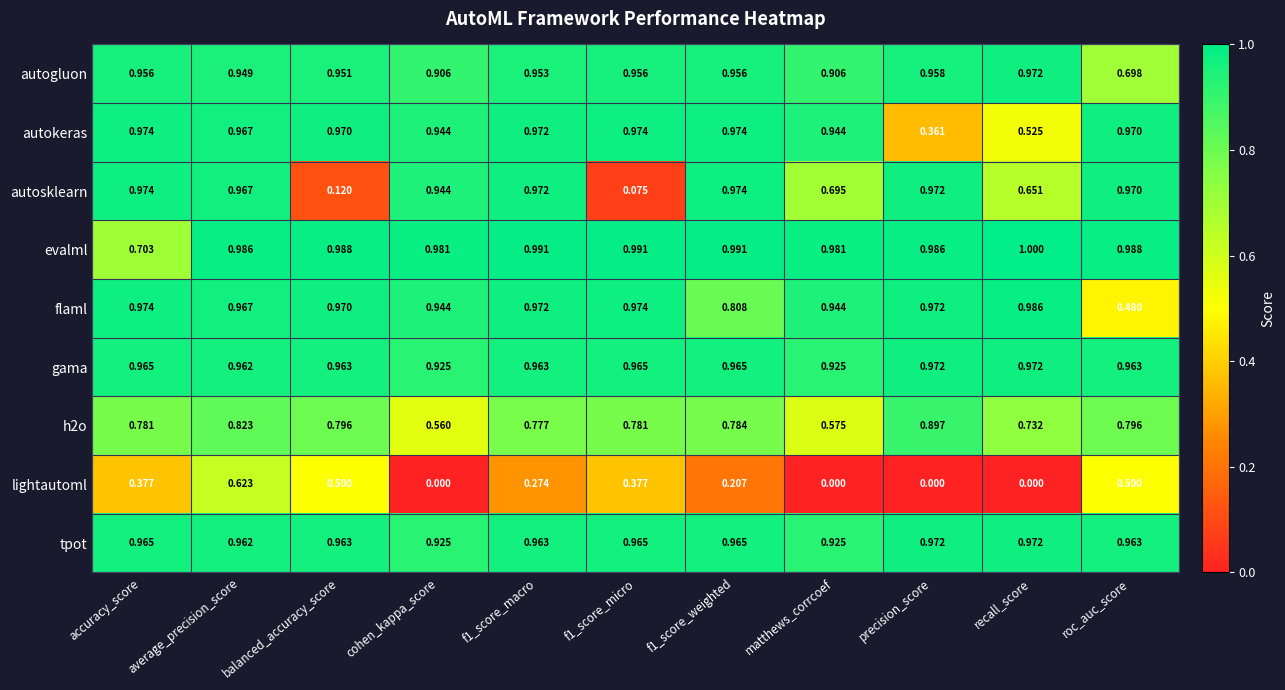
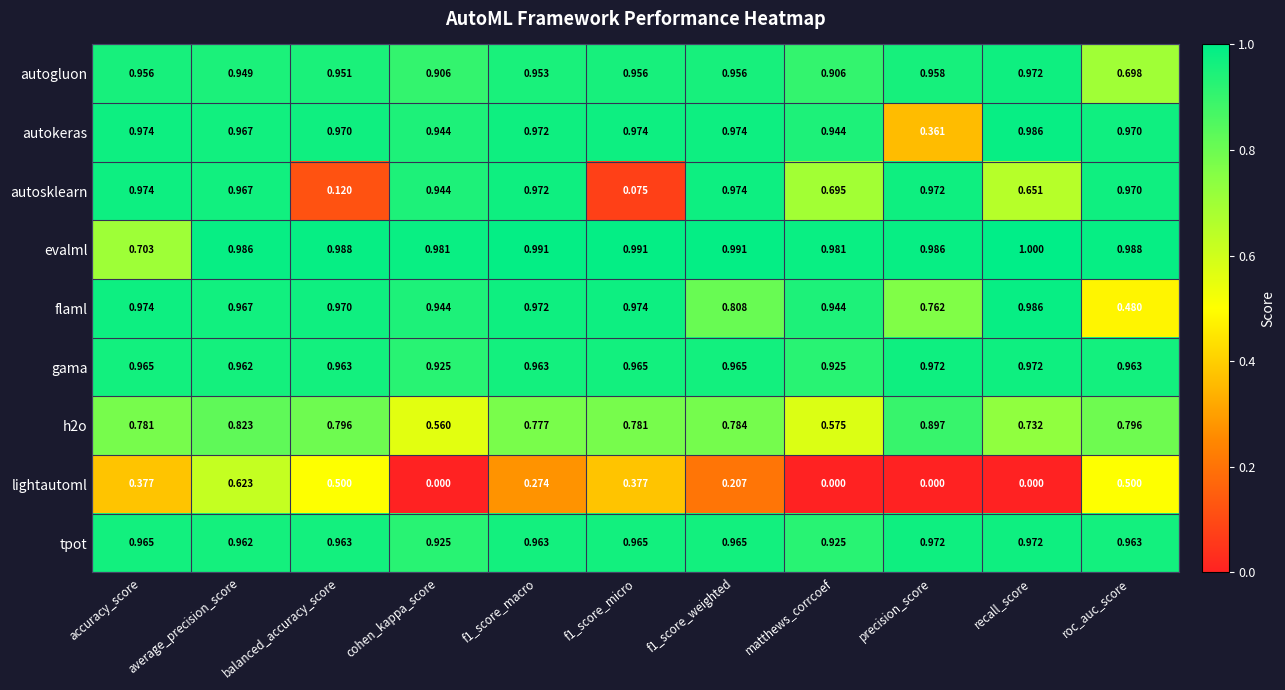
  {
    "autogluon": {
      "accuracy_score": 0.956,
      "average_precision_score": 0.949,
      "balanced_accuracy_score": 0.951,
      "cohen_kappa_score": 0.906,
      "f1_score_macro": 0.953,
      "f1_score_micro": 0.956,
      "f1_score_weighted": 0.956,
      "matthews_corrcoef": 0.906,
      "precision_score": 0.958,
      "recall_score": 0.972,
      "roc_auc_score": 0.698
    },
    "autokeras": {
      "accuracy_score": 0.974,
      "average_precision_score": 0.967,
      "balanced_accuracy_score": 0.970,
      "cohen_kappa_score": 0.944,
      "f1_score_macro": 0.972,
      "f1_score_micro": 0.974,
      "f1_score_weighted": 0.974,
      "matthews_corrcoef": 0.944,
      "precision_score": 0.361,
-     "recall_score": 0.525,
+     "recall_score": 0.986,
      "roc_auc_score": 0.970
    },
    "autosklearn": {
      "accuracy_score": 0.974,
      "average_precision_score": 0.967,
      "balanced_accuracy_score": 0.120,
      "cohen_kappa_score": 0.944,
      "f1_score_macro": 0.972,
      "f1_score_micro": 0.075,
      "f1_score_weighted": 0.974,
      "matthews_corrcoef": 0.695,
      "precision_score": 0.972,
      "recall_score": 0.651,
      "roc_auc_score": 0.970
    },
    "evalml": {
      "accuracy_score": 0.703,
      "average_precision_score": 0.986,
      "balanced_accuracy_score": 0.988,
      "cohen_kappa_score": 0.981,
      "f1_score_macro": 0.991,
      "f1_score_micro": 0.991,
      "f1_score_weighted": 0.991,
      "matthews_corrcoef": 0.981,
      "precision_score": 0.986,
      "recall_score": 1.000,
      "roc_auc_score": 0.988
    },
    "flaml": {
      "accuracy_score": 0.974,
      "average_precision_score": 0.967,
      "balanced_accuracy_score": 0.970,
      "cohen_kappa_score": 0.944,
      "f1_score_macro": 0.972,
      "f1_score_micro": 0.974,
      "f1_score_weighted": 0.808,
      "matthews_corrcoef": 0.944,
-     "precision_score": 0.972,
+     "precision_score": 0.762,
      "recall_score": 0.986,
      "roc_auc_score": 0.480
    },
    "gama": {
      "accuracy_score": 0.965,
      "average_precision_score": 0.962,
      "balanced_accuracy_score": 0.963,
      "cohen_kappa_score": 0.925,
      "f1_score_macro": 0.963,
      "f1_score_micro": 0.965,
      "f1_score_weighted": 0.965,
      "matthews_corrcoef": 0.925,
      "precision_score": 0.972,
      "recall_score": 0.972,
      "roc_auc_score": 0.963
    },
    "h2o": {
      "accuracy_score": 0.781,
      "average_precision_score": 0.823,
      "balanced_accuracy_score": 0.796,
      "cohen_kappa_score": 0.560,
      "f1_score_macro": 0.777,
      "f1_score_micro": 0.781,
      "f1_score_weighted": 0.784,
      "matthews_corrcoef": 0.575,
      "precision_score": 0.897,
      "recall_score": 0.732,
      "roc_auc_score": 0.796
    },
    "lightautoml": {
      "accuracy_score": 0.377,
      "average_precision_score": 0.623,
      "balanced_accuracy_score": 0.500,
      "cohen_kappa_score": 0.000,
      "f1_score_macro": 0.274,
      "f1_score_micro": 0.377,
      "f1_score_weighted": 0.207,
      "matthews_corrcoef": 0.000,
      "precision_score": 0.000,
      "recall_score": 0.000,
      "roc_auc_score": 0.500
    },
    "tpot": {
      "accuracy_score": 0.965,
      "average_precision_score": 0.962,
      "balanced_accuracy_score": 0.963,
      "cohen_kappa_score": 0.925,
      "f1_score_macro": 0.963,
      "f1_score_micro": 0.965,
      "f1_score_weighted": 0.965,
      "matthews_corrcoef": 0.925,
      "precision_score": 0.972,
      "recall_score": 0.972,
      "roc_auc_score": 0.963
    }
  }
